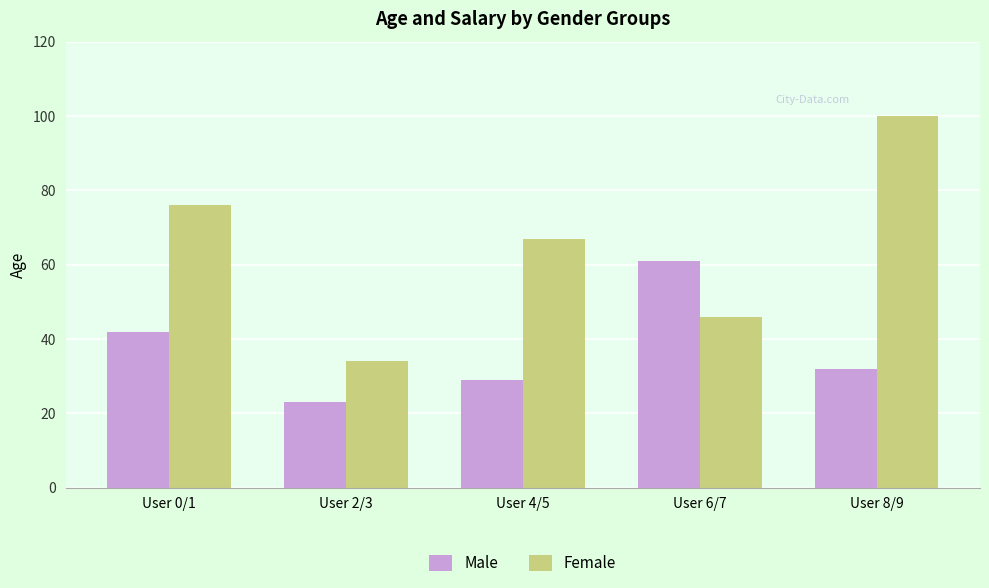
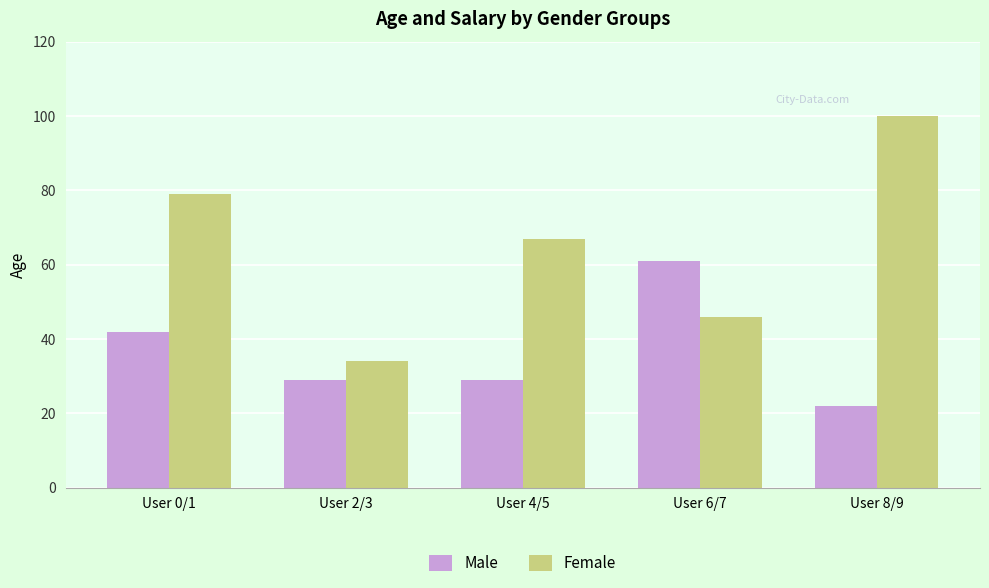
  {
    "Male": {
      "User 0/1": 42,
-     "User 2/3": 23,
+     "User 2/3": 29,
      "User 4/5": 29,
      "User 6/7": 61,
-     "User 8/9": 32
+     "User 8/9": 22
    },
    "Female": {
-     "User 0/1": 76,
+     "User 0/1": 79,
      "User 2/3": 34,
      "User 4/5": 67,
      "User 6/7": 46,
      "User 8/9": 100
    }
  }
